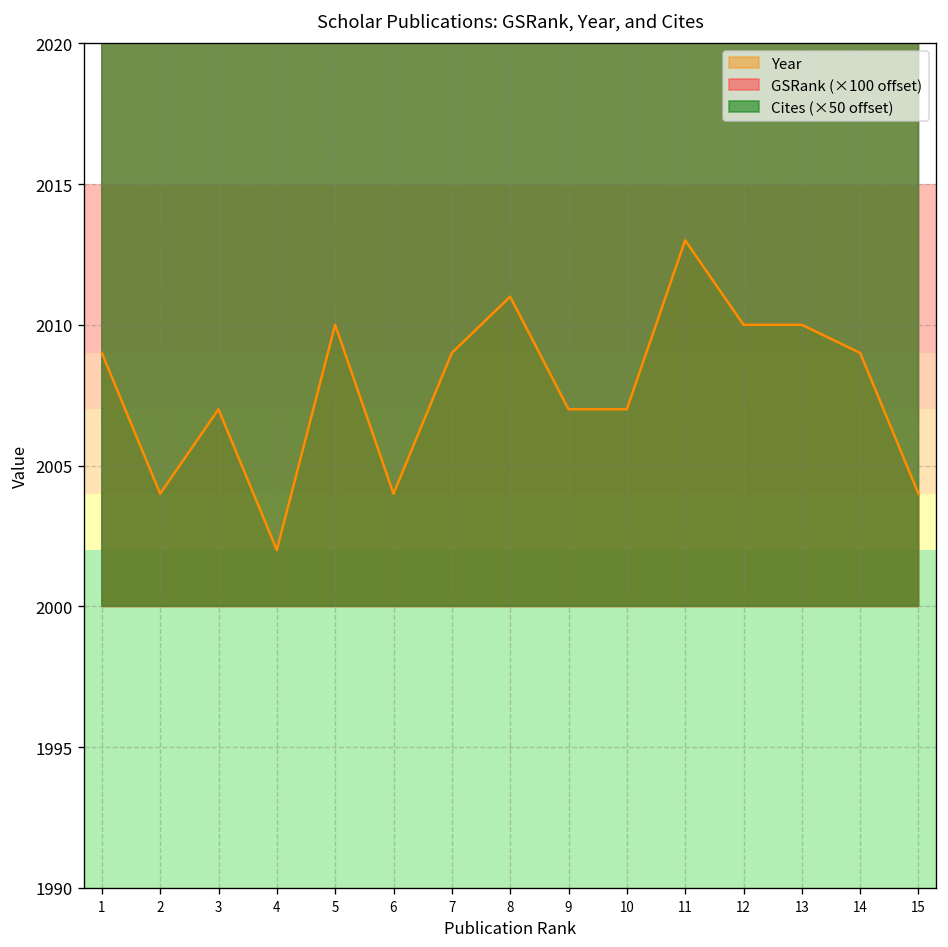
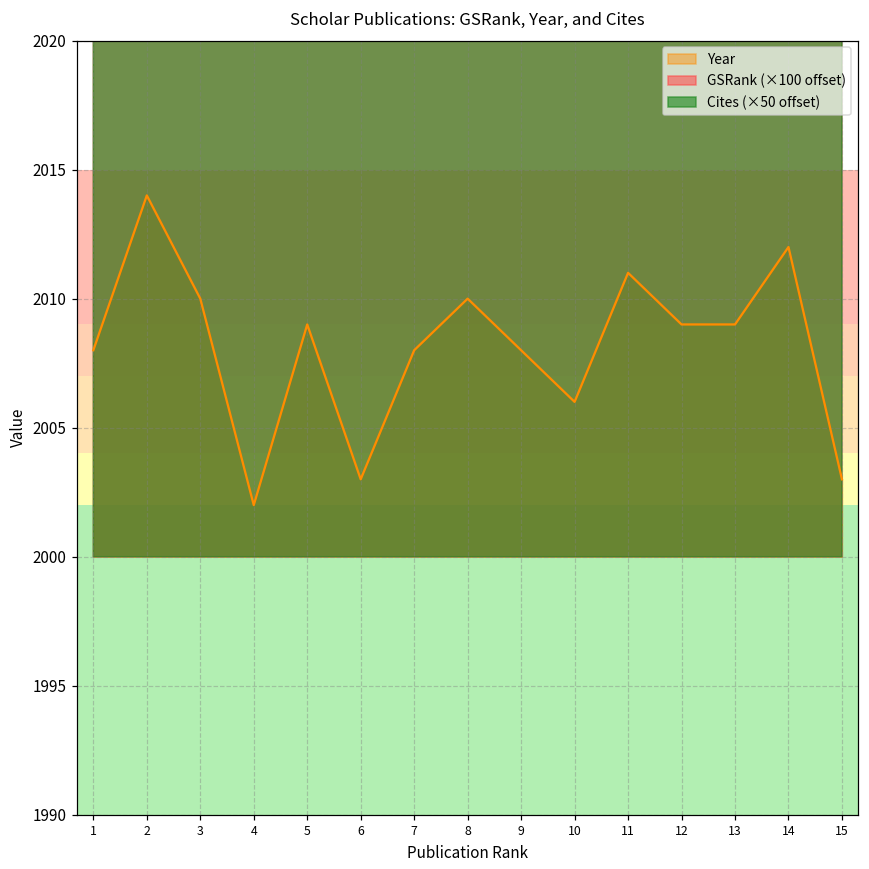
  {
    "Year": {
-     "1": 2009,
-     "2": 2004,
-     "3": 2007,
+     "1": 2008,
+     "2": 2014,
+     "3": 2010,
      "4": 2002,
-     "5": 2010,
-     "6": 2004,
-     "7": 2009,
-     "8": 2011,
-     "9": 2007,
-     "10": 2007,
-     "11": 2013,
-     "12": 2010,
-     "13": 2010,
-     "14": 2009,
-     "15": 2004
+     "5": 2009,
+     "6": 2003,
+     "7": 2008,
+     "8": 2010,
+     "9": 2008,
+     "10": 2006,
+     "11": 2011,
+     "12": 2009,
+     "13": 2009,
+     "14": 2012,
+     "15": 2003
    }
  }
